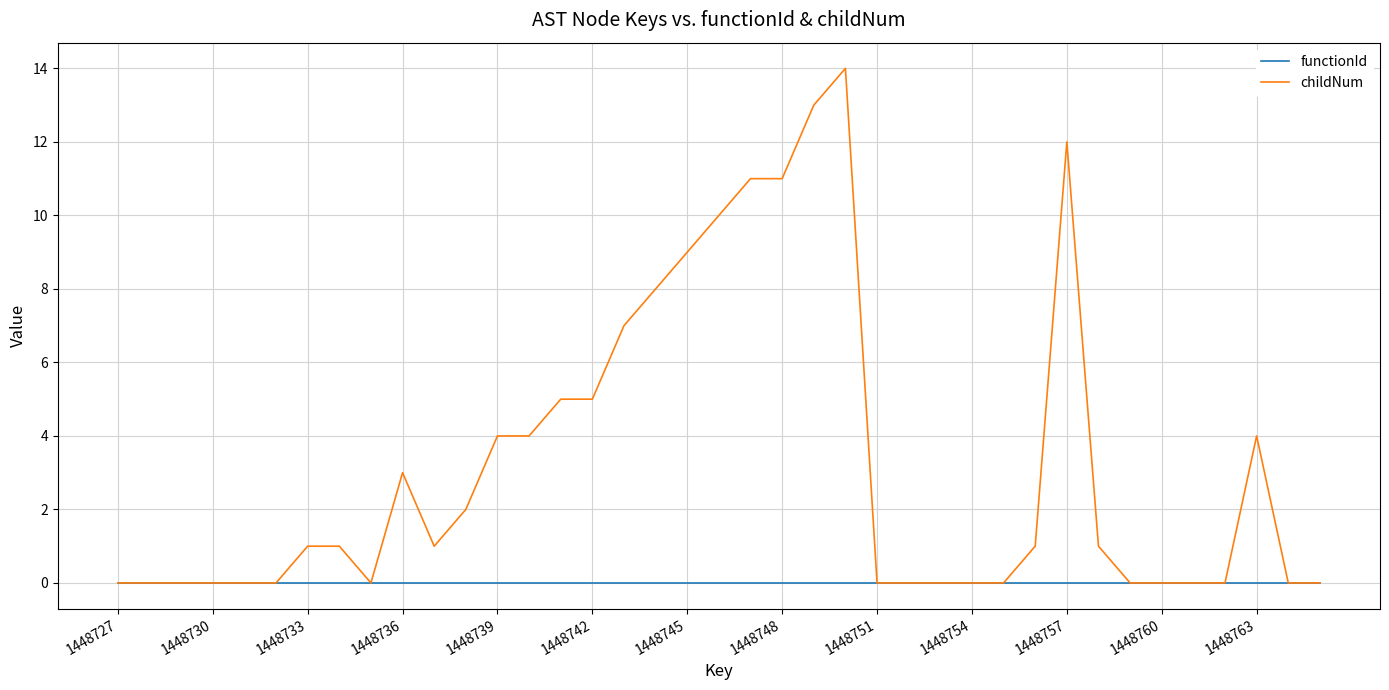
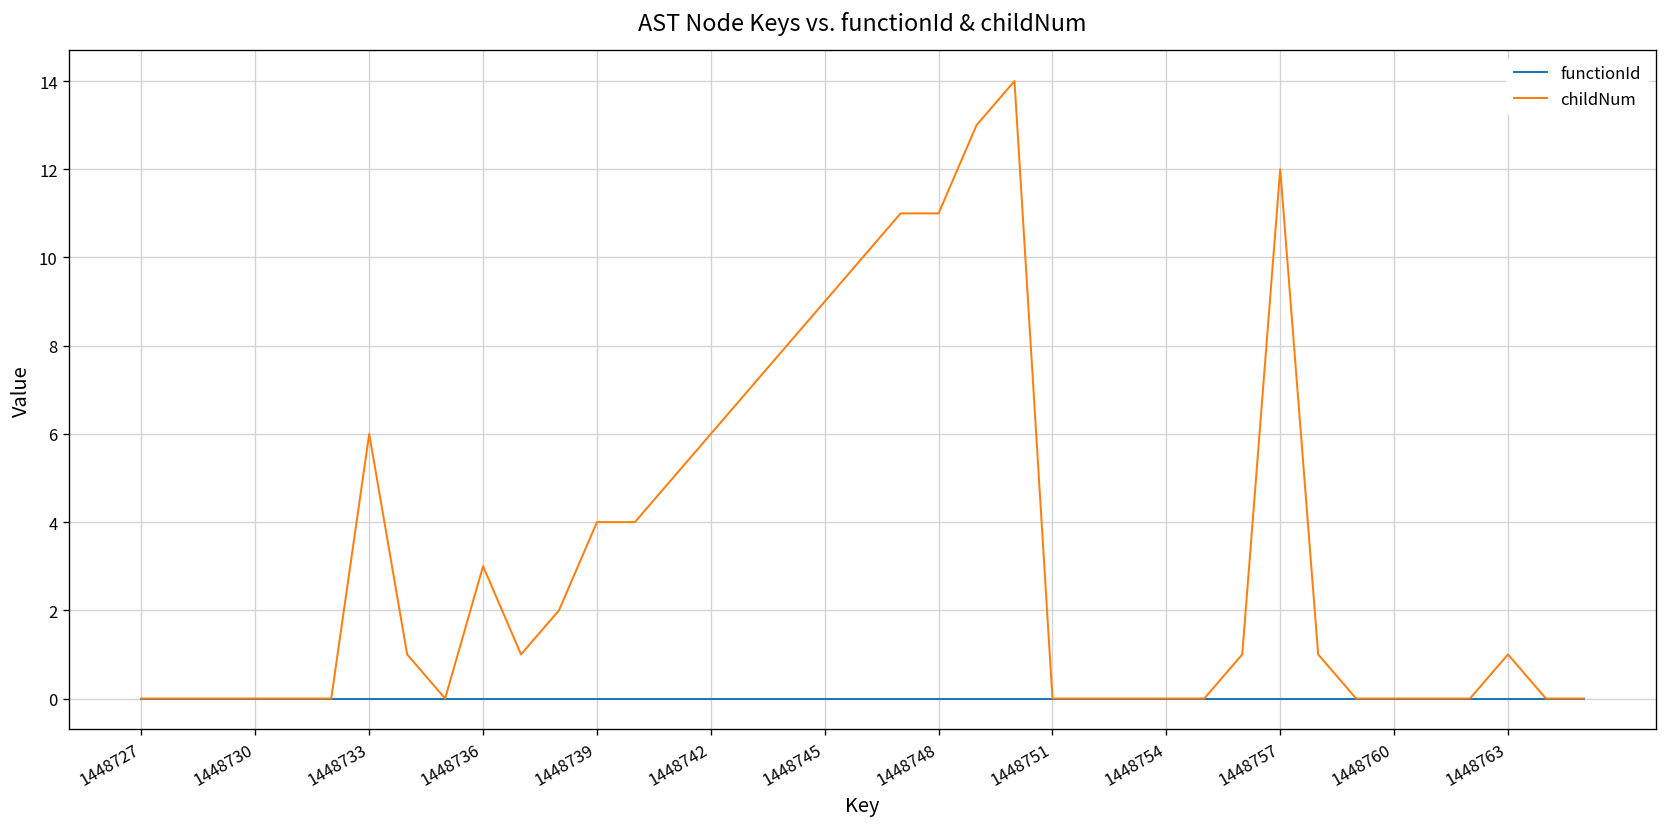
  {
    "functionId": {
      "1448733": 0,
      "1448736": 0,
      "1448739": 0,
      "1448742": 0,
      "1448745": 0,
      "1448748": 0,
      "1448757": 0,
      "1448763": 0
    },
    "childNum": {
-     "1448733": 1,
+     "1448733": 6,
      "1448736": 3,
      "1448739": 4,
-     "1448742": 5,
+     "1448742": 6,
      "1448745": 9,
      "1448748": 11,
      "1448757": 12,
-     "1448763": 4
+     "1448763": 1
    }
  }
